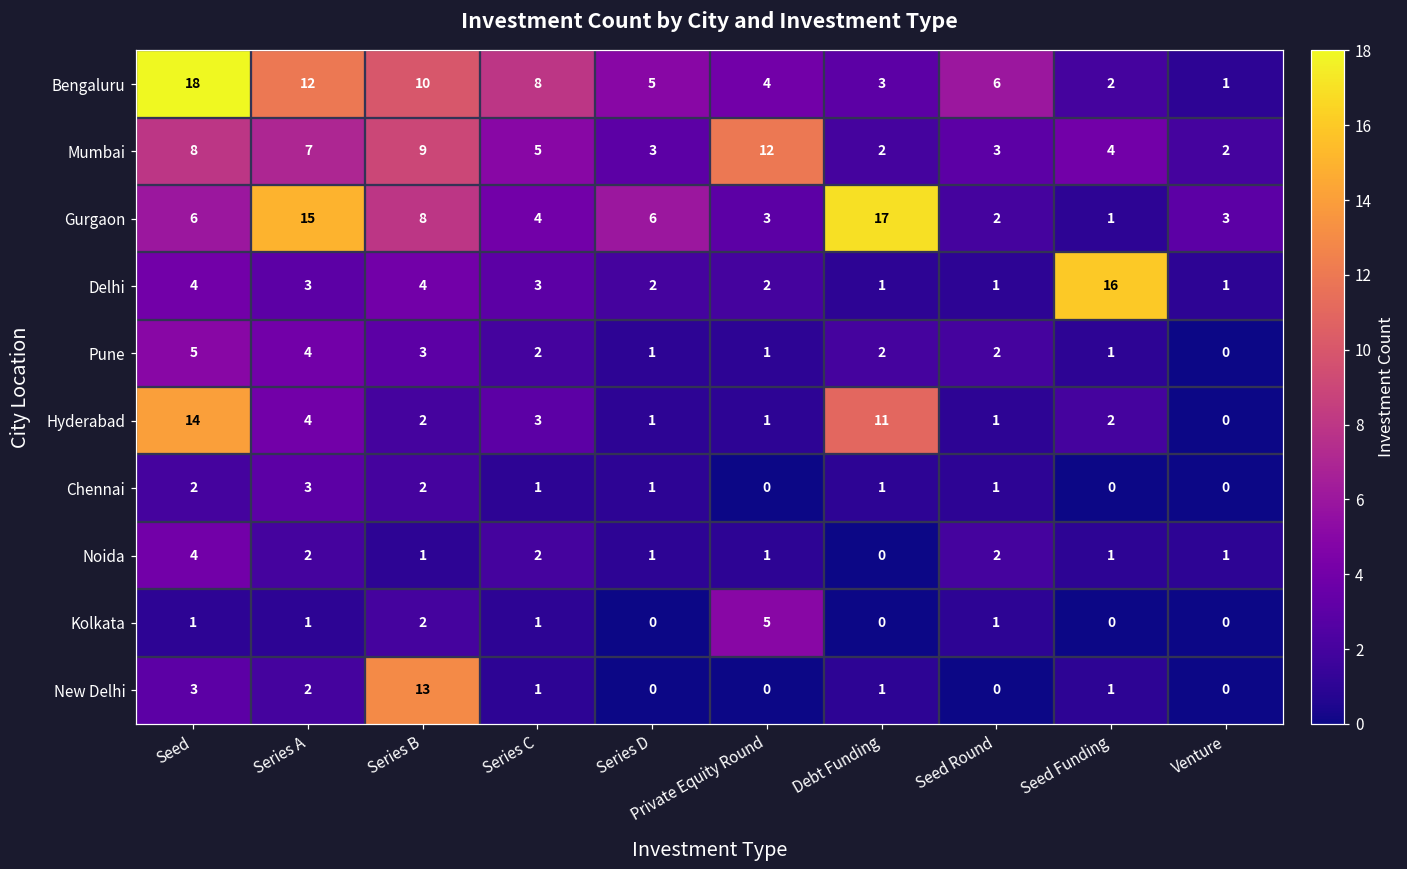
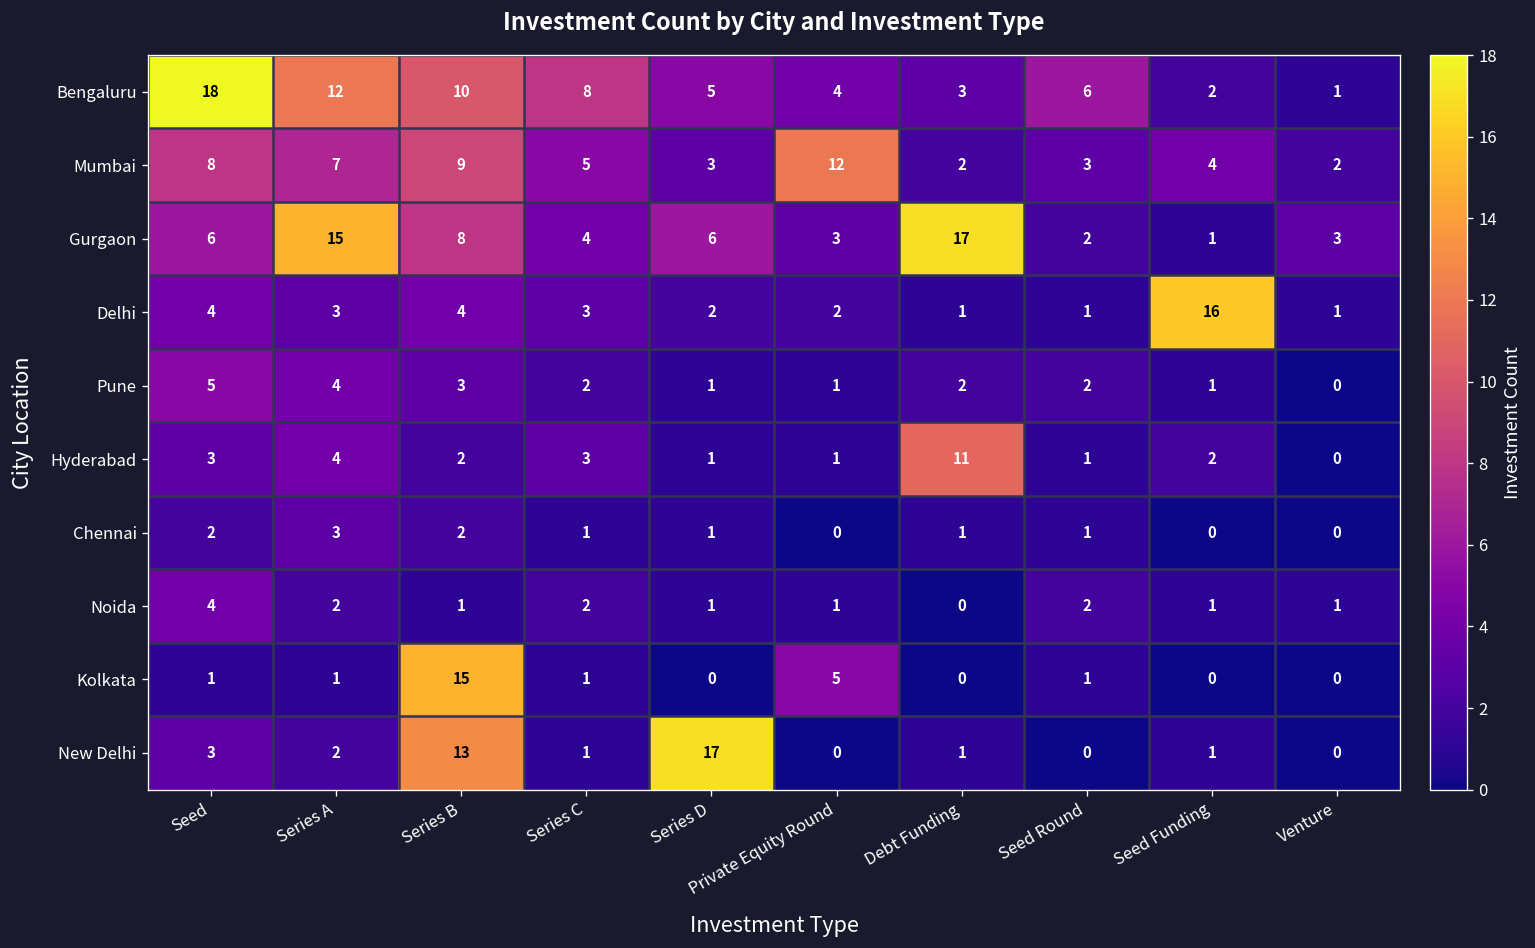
  {
    "Bengaluru": {
      "Seed": 18,
      "Series A": 12,
      "Series B": 10,
      "Series C": 8,
      "Series D": 5,
      "Private Equity Round": 4,
      "Debt Funding": 3,
      "Seed Round": 6,
      "Seed Funding": 2,
      "Venture": 1
    },
    "Mumbai": {
      "Seed": 8,
      "Series A": 7,
      "Series B": 9,
      "Series C": 5,
      "Series D": 3,
      "Private Equity Round": 12,
      "Debt Funding": 2,
      "Seed Round": 3,
      "Seed Funding": 4,
      "Venture": 2
    },
    "Gurgaon": {
      "Seed": 6,
      "Series A": 15,
      "Series B": 8,
      "Series C": 4,
      "Series D": 6,
      "Private Equity Round": 3,
      "Debt Funding": 17,
      "Seed Round": 2,
      "Seed Funding": 1,
      "Venture": 3
    },
    "Delhi": {
      "Seed": 4,
      "Series A": 3,
      "Series B": 4,
      "Series C": 3,
      "Series D": 2,
      "Private Equity Round": 2,
      "Debt Funding": 1,
      "Seed Round": 1,
      "Seed Funding": 16,
      "Venture": 1
    },
    "Pune": {
      "Seed": 5,
      "Series A": 4,
      "Series B": 3,
      "Series C": 2,
      "Series D": 1,
      "Private Equity Round": 1,
      "Debt Funding": 2,
      "Seed Round": 2,
      "Seed Funding": 1,
      "Venture": 0
    },
    "Hyderabad": {
-     "Seed": 14,
+     "Seed": 3,
      "Series A": 4,
      "Series B": 2,
      "Series C": 3,
      "Series D": 1,
      "Private Equity Round": 1,
      "Debt Funding": 11,
      "Seed Round": 1,
      "Seed Funding": 2,
      "Venture": 0
    },
    "Chennai": {
      "Seed": 2,
      "Series A": 3,
      "Series B": 2,
      "Series C": 1,
      "Series D": 1,
      "Private Equity Round": 0,
      "Debt Funding": 1,
      "Seed Round": 1,
      "Seed Funding": 0,
      "Venture": 0
    },
    "Noida": {
      "Seed": 4,
      "Series A": 2,
      "Series B": 1,
      "Series C": 2,
      "Series D": 1,
      "Private Equity Round": 1,
      "Debt Funding": 0,
      "Seed Round": 2,
      "Seed Funding": 1,
      "Venture": 1
    },
    "Kolkata": {
      "Seed": 1,
      "Series A": 1,
-     "Series B": 2,
+     "Series B": 15,
      "Series C": 1,
      "Series D": 0,
      "Private Equity Round": 5,
      "Debt Funding": 0,
      "Seed Round": 1,
      "Seed Funding": 0,
      "Venture": 0
    },
    "New Delhi": {
      "Seed": 3,
      "Series A": 2,
      "Series B": 13,
      "Series C": 1,
-     "Series D": 0,
+     "Series D": 17,
      "Private Equity Round": 0,
      "Debt Funding": 1,
      "Seed Round": 0,
      "Seed Funding": 1,
      "Venture": 0
    }
  }
